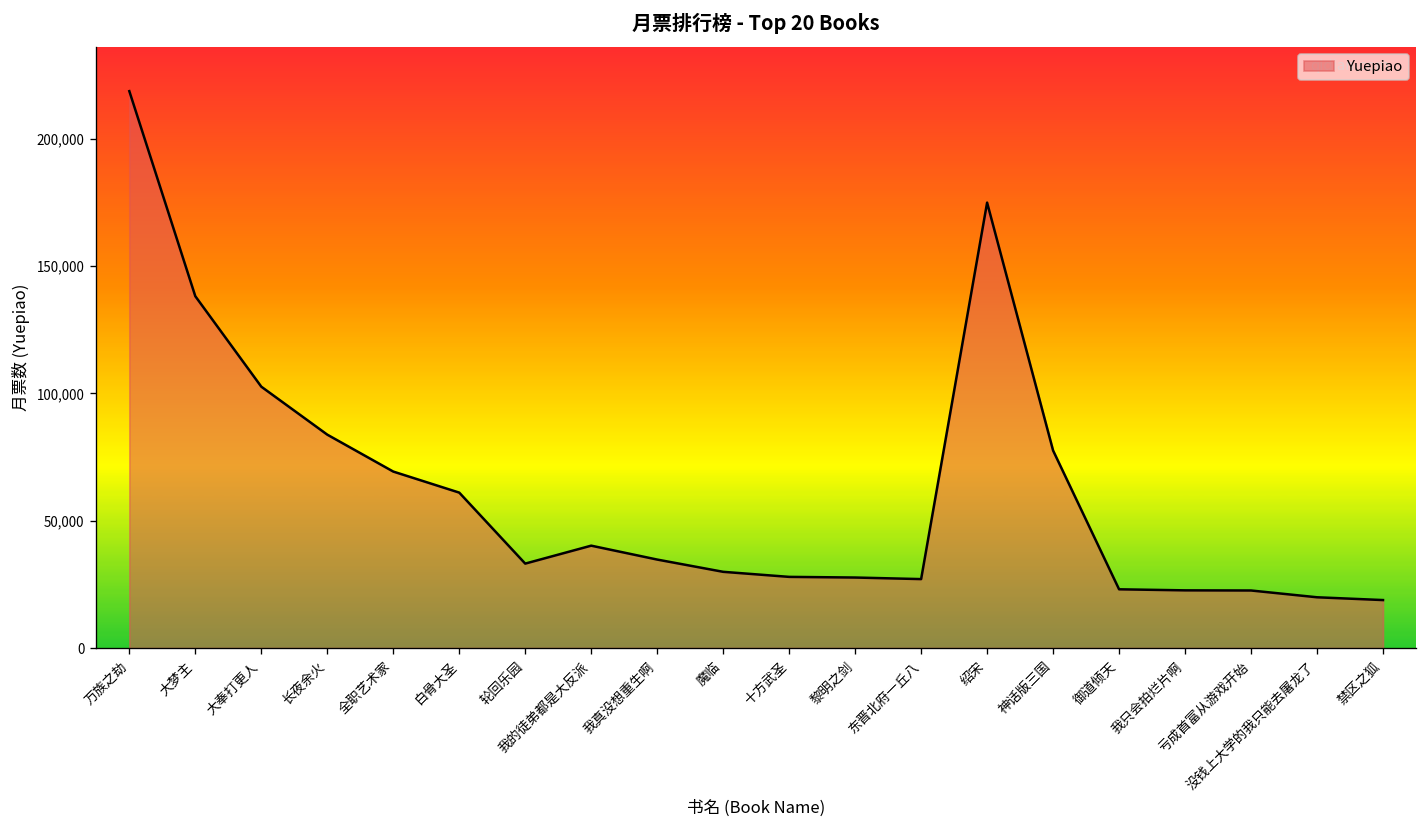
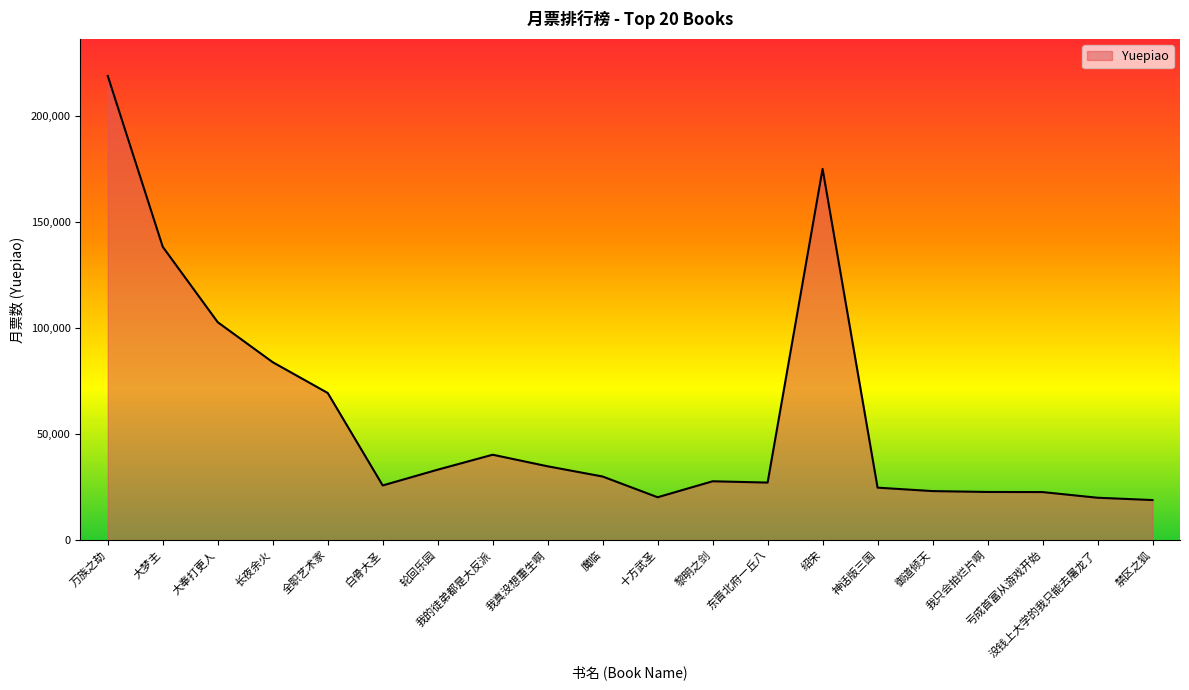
  {
    "万族之劫": "219,000",
    "大梦主": "138,000",
    "大奉打更人": "103,000",
    "长夜余火": "84,000",
    "全职艺术家": "69,000",
-   "白骨大圣": "61,000",
+   "白骨大圣": "26,000",
    "轮回乐园": "33,000",
    "我的徒弟都是大反派": "40,000",
    "我真没想重生啊": "35,000",
    "魔临": "30,000",
-   "十方武圣": "28,000",
+   "十方武圣": "20,000",
    "黎明之剑": "28,000",
    "东晋北府一丘八": "27,000",
    "绍宋": "175,000",
-   "神话版三国": "78,000",
+   "神话版三国": "25,000",
    "御道倾天": "23,000",
    "我只会拍烂片啊": "23,000",
    "亏成首富从游戏开始": "23,000",
    "没钱上大学的我只能去屠龙了": "20,000",
    "禁区之狐": "19,000"
  }
